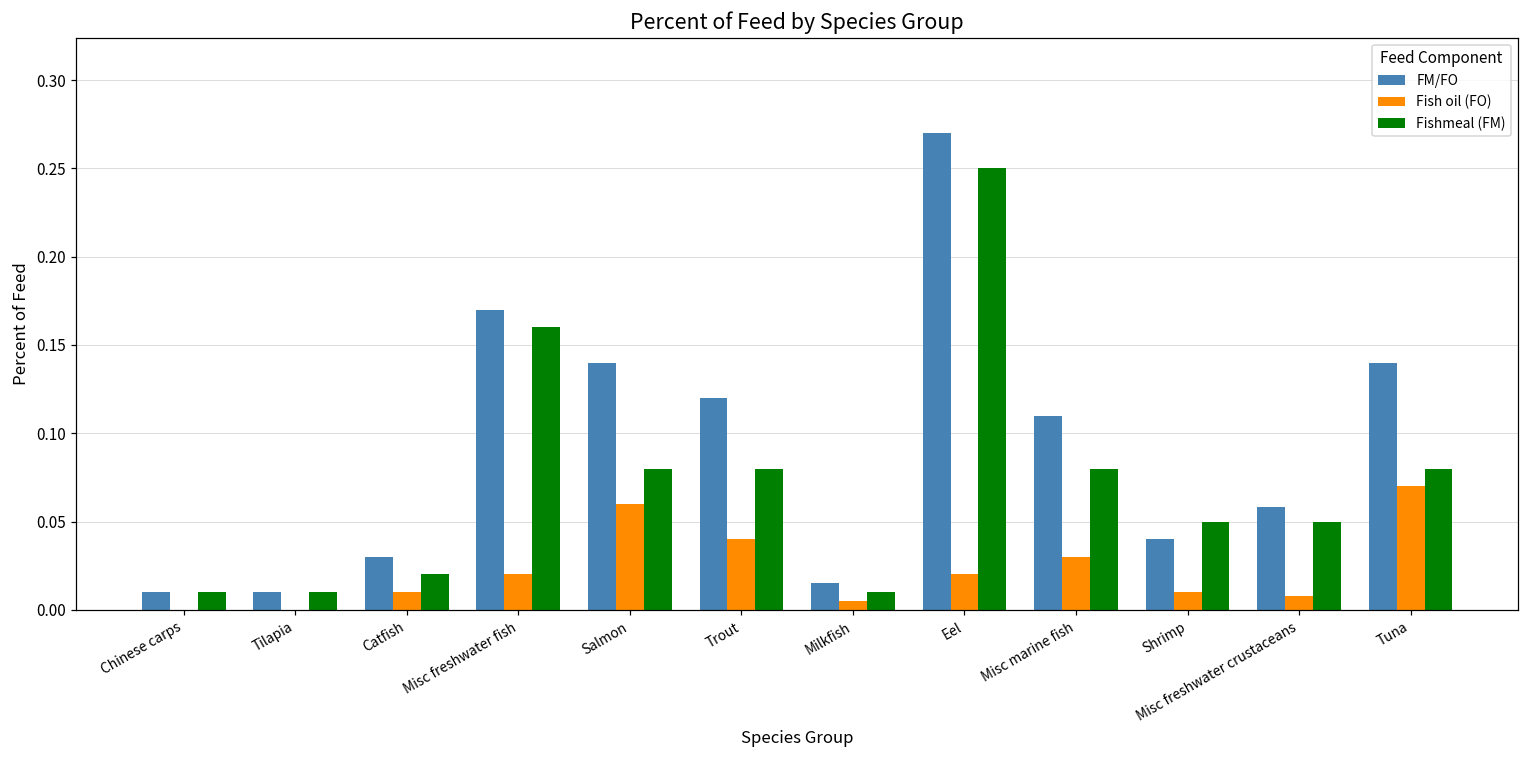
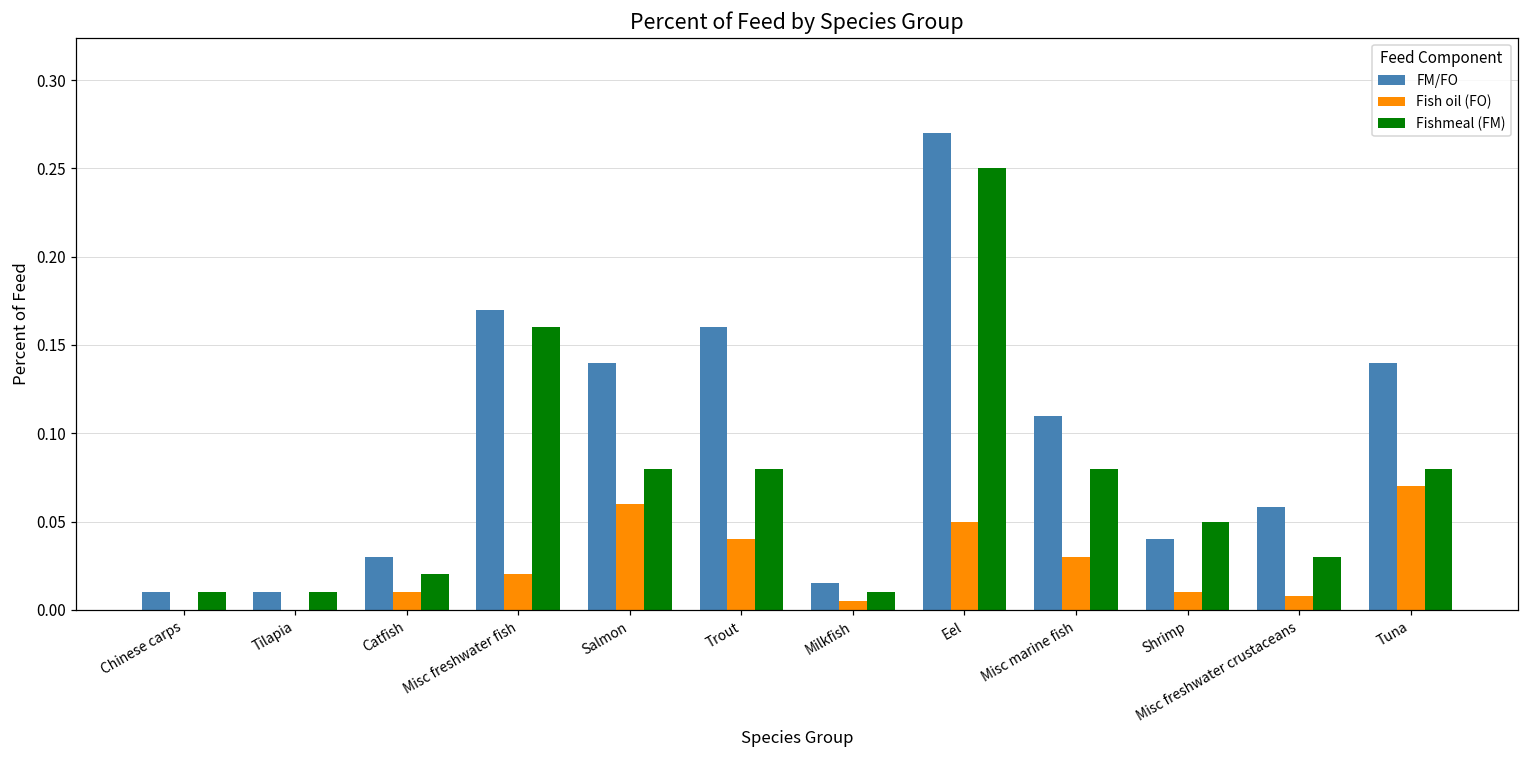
  {
    "FM/FO": {
      "Chinese carps": 0.01,
      "Tilapia": 0.01,
      "Catfish": 0.03,
      "Misc freshwater fish": 0.17,
      "Salmon": 0.14,
-     "Trout": 0.12,
+     "Trout": 0.16,
      "Milkfish": 0.015,
      "Eel": 0.27,
      "Misc marine fish": 0.11,
      "Shrimp": 0.04,
      "Misc freshwater crustaceans": 0.058,
      "Tuna": 0.14
    },
    "Fish oil (FO)": {
      "Chinese carps": 0.00,
      "Tilapia": 0.00,
      "Catfish": 0.01,
      "Misc freshwater fish": 0.02,
      "Salmon": 0.06,
      "Trout": 0.04,
      "Milkfish": 0.005,
-     "Eel": 0.02,
+     "Eel": 0.05,
      "Misc marine fish": 0.03,
      "Shrimp": 0.01,
      "Misc freshwater crustaceans": 0.008,
      "Tuna": 0.07
    },
    "Fishmeal (FM)": {
      "Chinese carps": 0.01,
      "Tilapia": 0.01,
      "Catfish": 0.02,
      "Misc freshwater fish": 0.16,
      "Salmon": 0.08,
      "Trout": 0.08,
      "Milkfish": 0.01,
      "Eel": 0.25,
      "Misc marine fish": 0.08,
      "Shrimp": 0.05,
-     "Misc freshwater crustaceans": 0.05,
+     "Misc freshwater crustaceans": 0.03,
      "Tuna": 0.08
    }
  }
